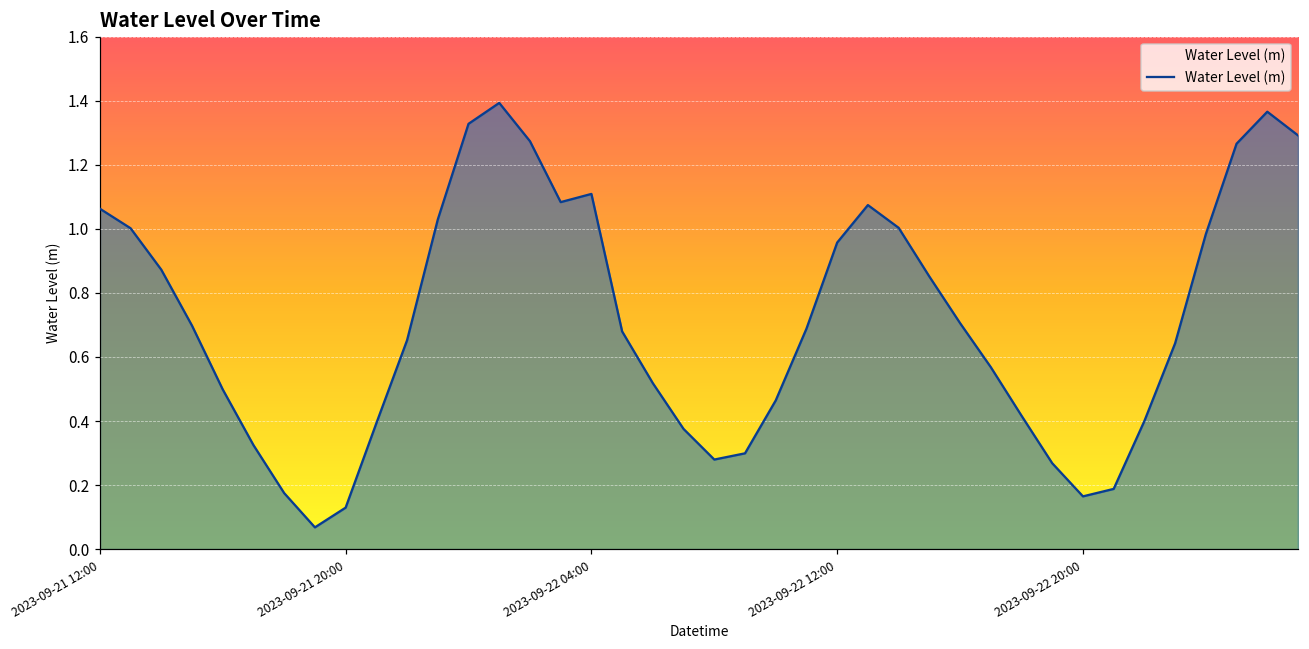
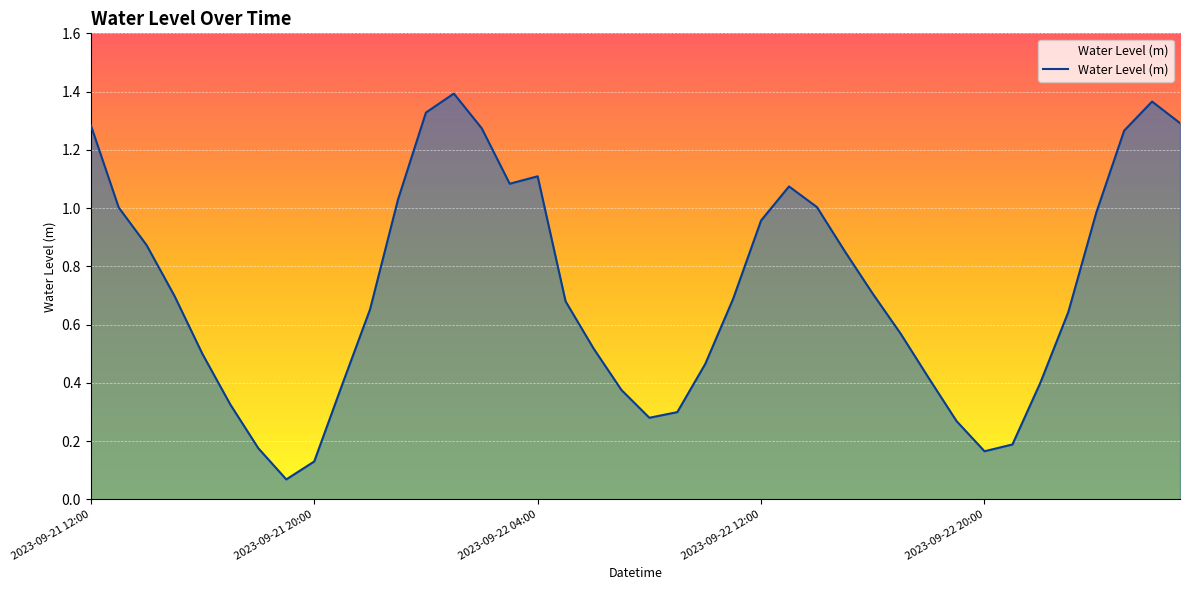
  {
-   "2023-09-21 12:00": 1.06,
+   "2023-09-21 12:00": 1.28,
    "2023-09-21 20:00": 0.13,
    "2023-09-22 04:00": 1.11,
    "2023-09-22 12:00": 0.96,
    "2023-09-22 20:00": 0.16
  }
